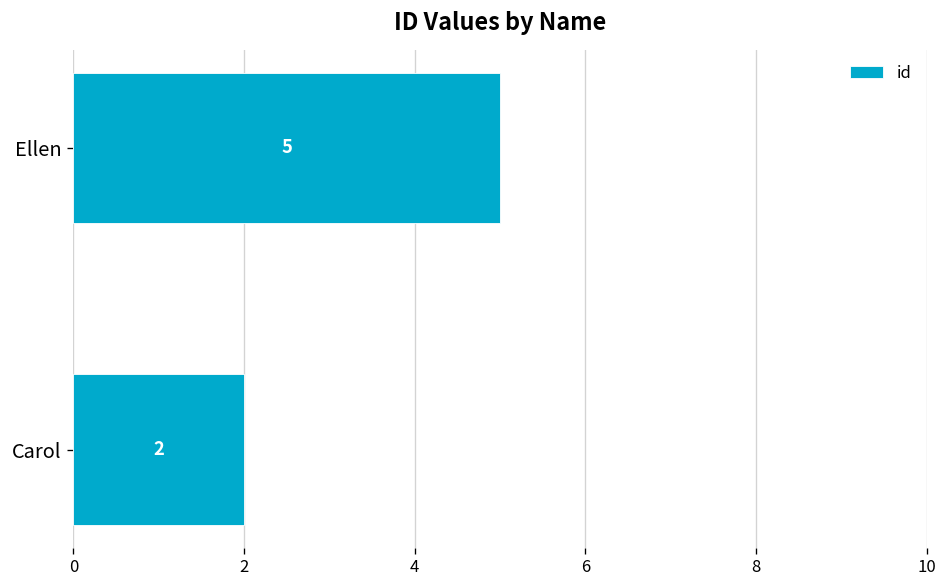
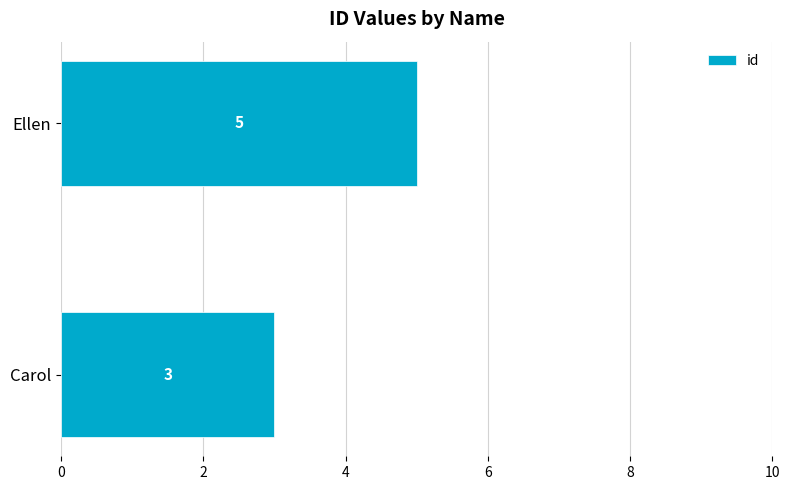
  {
    "Ellen": 5,
-   "Carol": 2
+   "Carol": 3
  }
